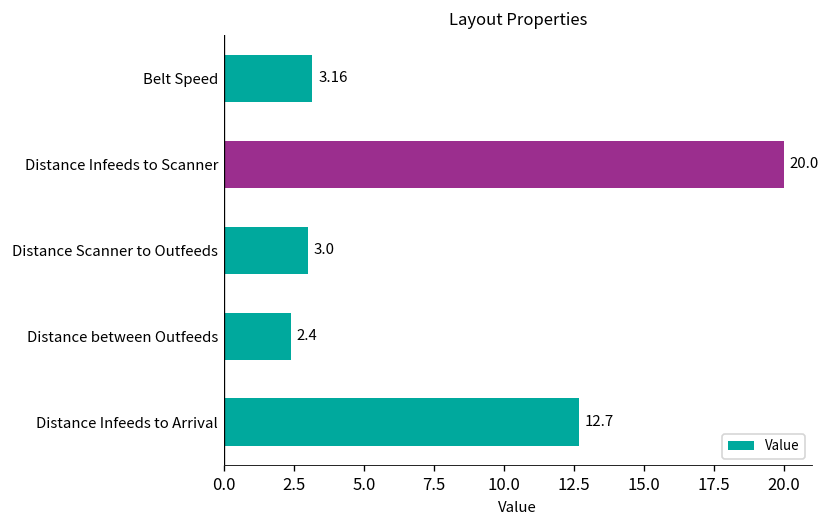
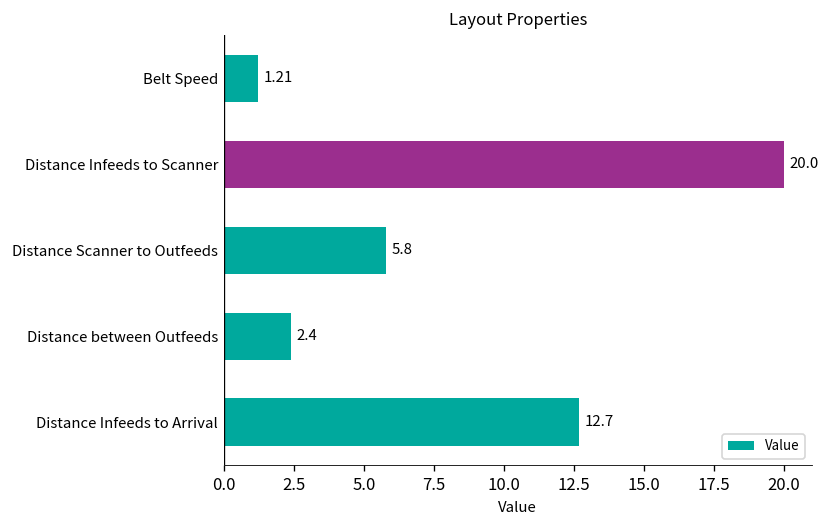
  {
-   "Belt Speed": 3.16,
+   "Belt Speed": 1.21,
    "Distance Infeeds to Scanner": 20.0,
-   "Distance Scanner to Outfeeds": 3.0,
+   "Distance Scanner to Outfeeds": 5.8,
    "Distance between Outfeeds": 2.4,
    "Distance Infeeds to Arrival": 12.7
  }
